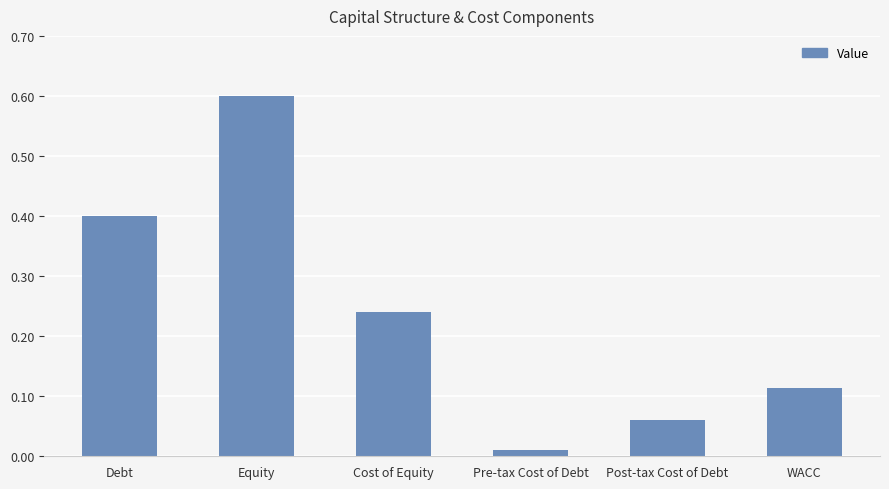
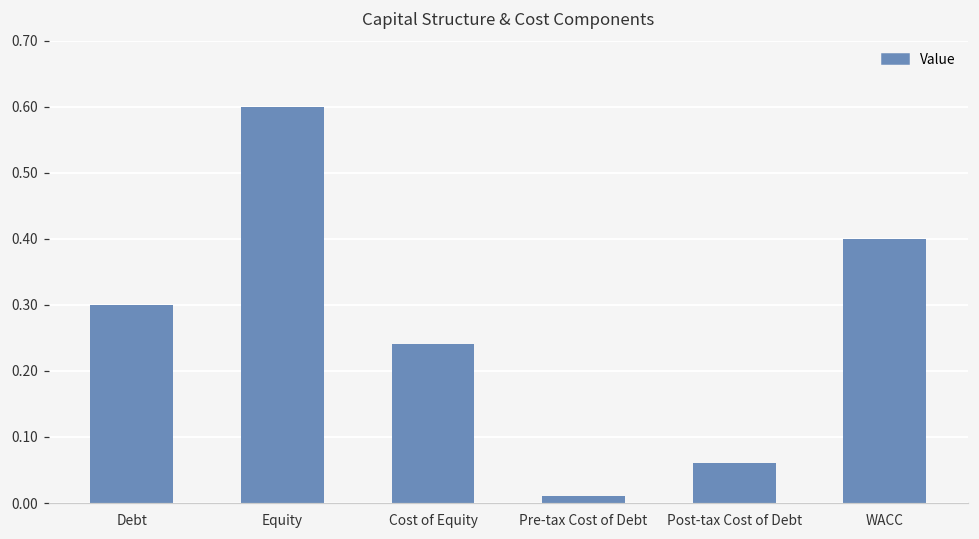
  {
-   "Debt": 0.4,
+   "Debt": 0.3,
    "Equity": 0.60,
    "Cost of Equity": 0.24,
    "Pre-tax Cost of Debt": 0.01,
    "Post-tax Cost of Debt": 0.06,
-   "WACC": 0.11
+   "WACC": 0.40
  }
